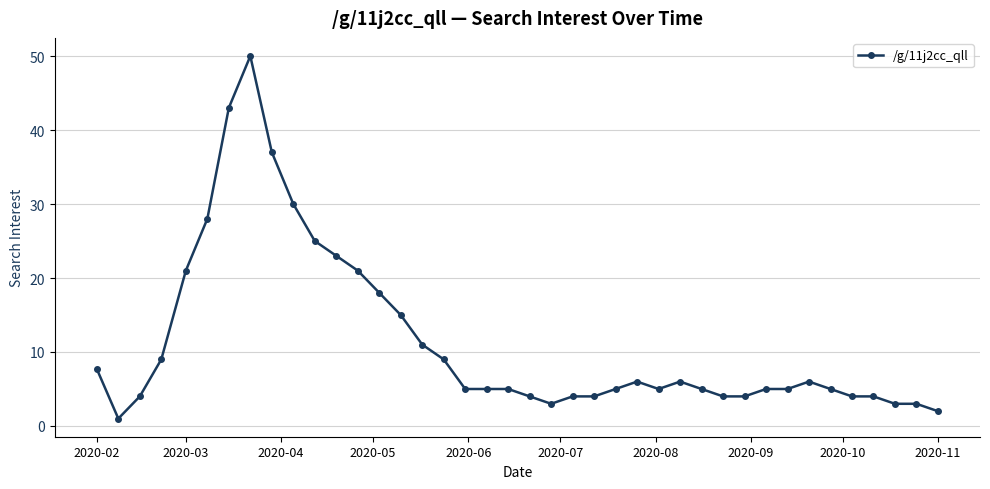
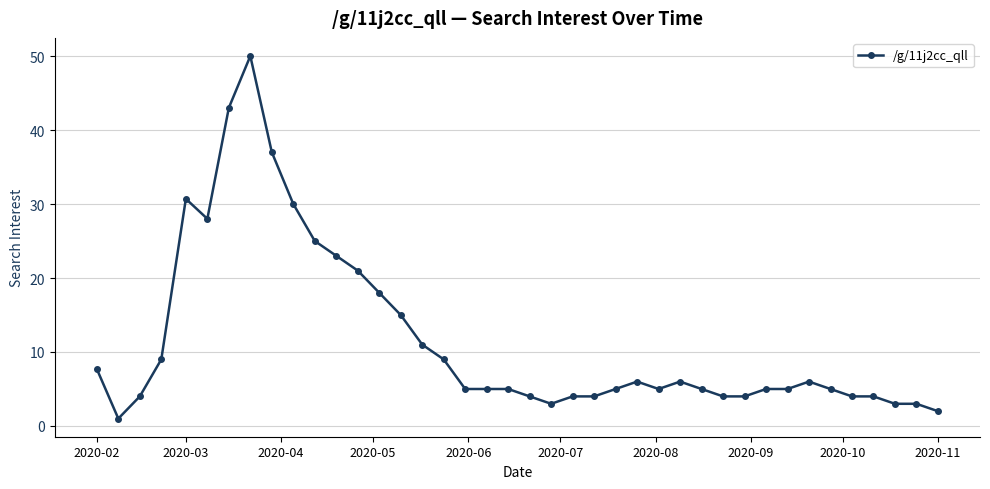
  {
    "2020-02": 8,
-   "2020-03": 21,
+   "2020-03": 31,
    "2020-11": 2
  }
